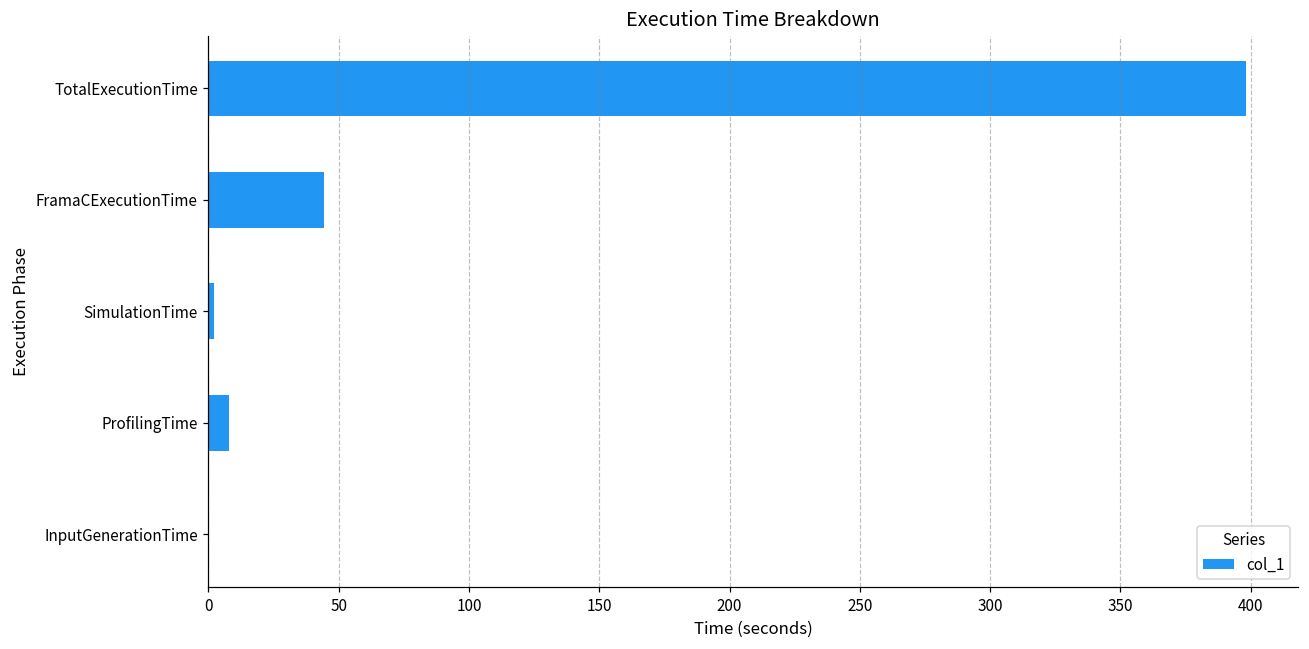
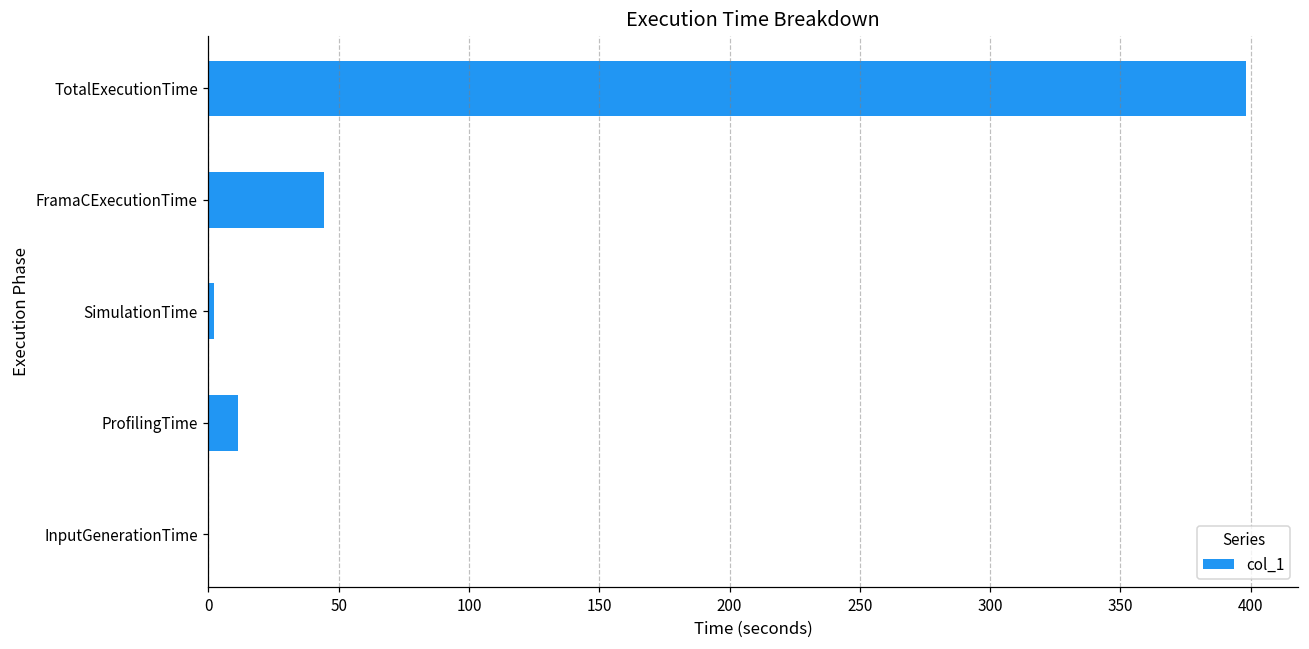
  {
    "TotalExecutionTime": 398,
    "FramaCExecutionTime": 44,
    "SimulationTime": 2,
-   "ProfilingTime": 8
+   "ProfilingTime": 11
  }
